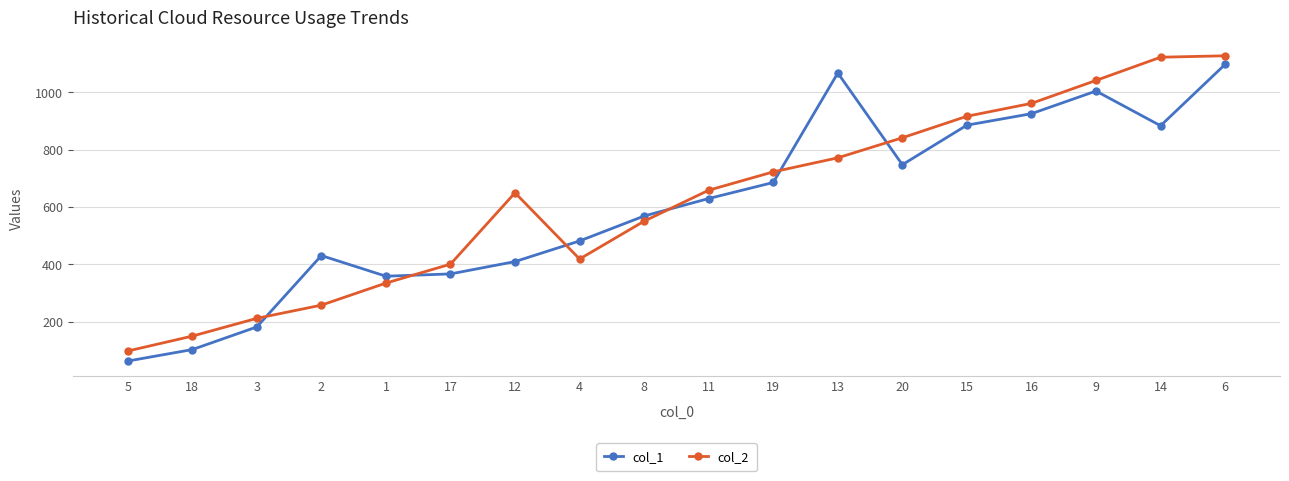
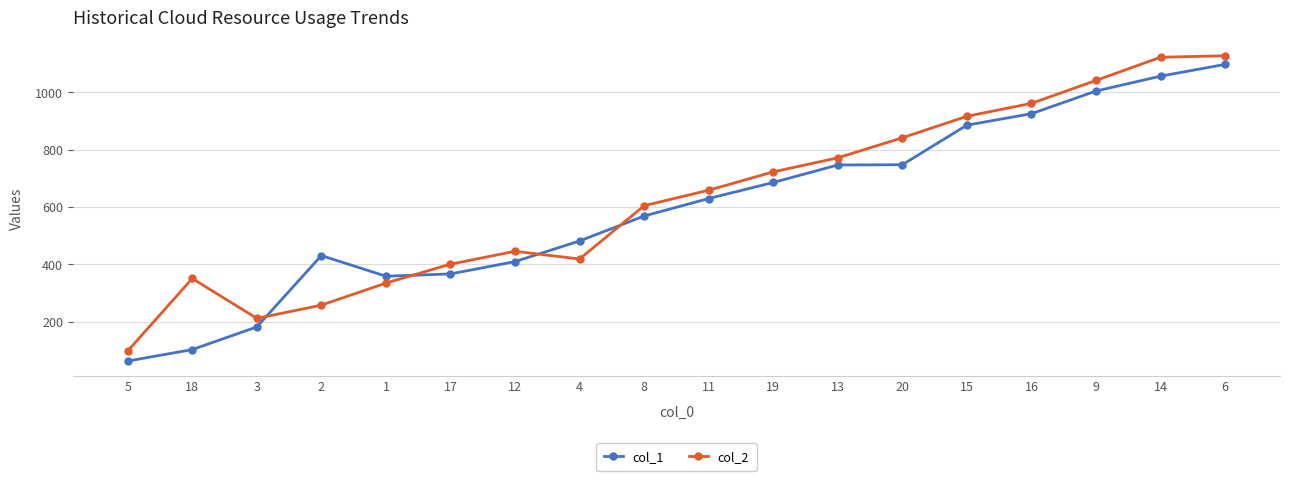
  {
    "col_1": {
      "5": 60,
      "18": 100,
      "3": 180,
      "2": 430,
      "1": 360,
      "17": 370,
      "12": 410,
      "4": 480,
      "8": 570,
      "11": 630,
      "19": 690,
-     "13": 1070,
+     "13": 750,
      "20": 750,
      "15": 890,
      "16": 930,
      "9": 1010,
-     "14": 880,
+     "14": 1060,
      "6": 1100
    },
    "col_2": {
      "5": 100,
-     "18": 150,
+     "18": 350,
      "3": 210,
      "2": 260,
      "1": 340,
      "17": 400,
-     "12": 650,
+     "12": 450,
      "4": 420,
-     "8": 550,
+     "8": 610,
      "11": 660,
      "19": 720,
      "13": 770,
      "20": 840,
      "15": 920,
      "16": 960,
      "9": 1040,
      "14": 1120,
      "6": 1130
    }
  }
